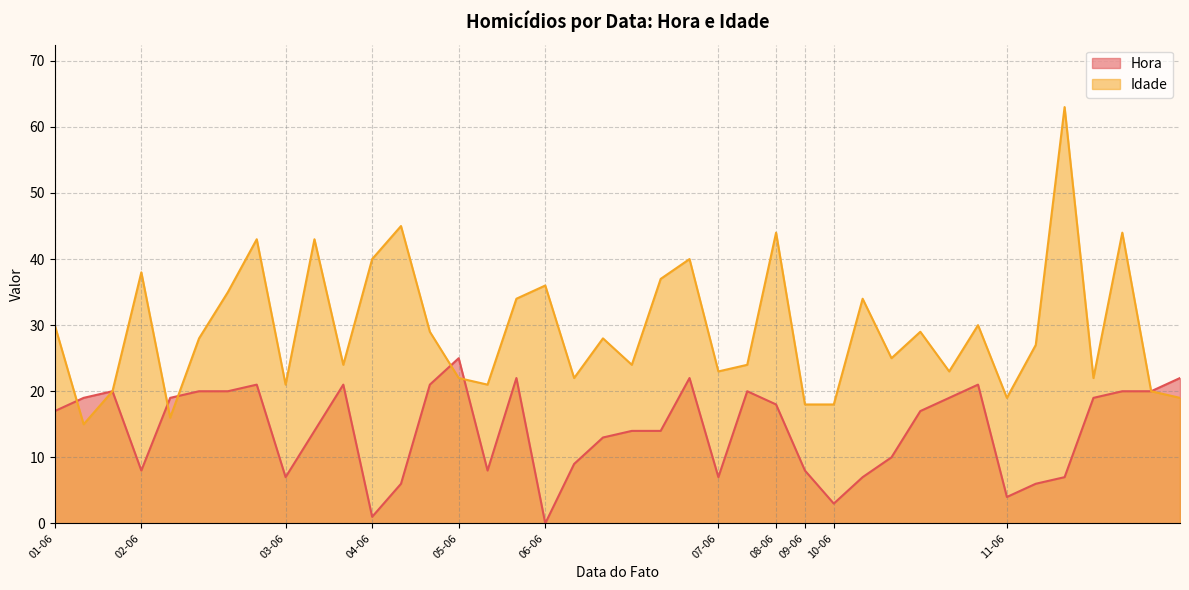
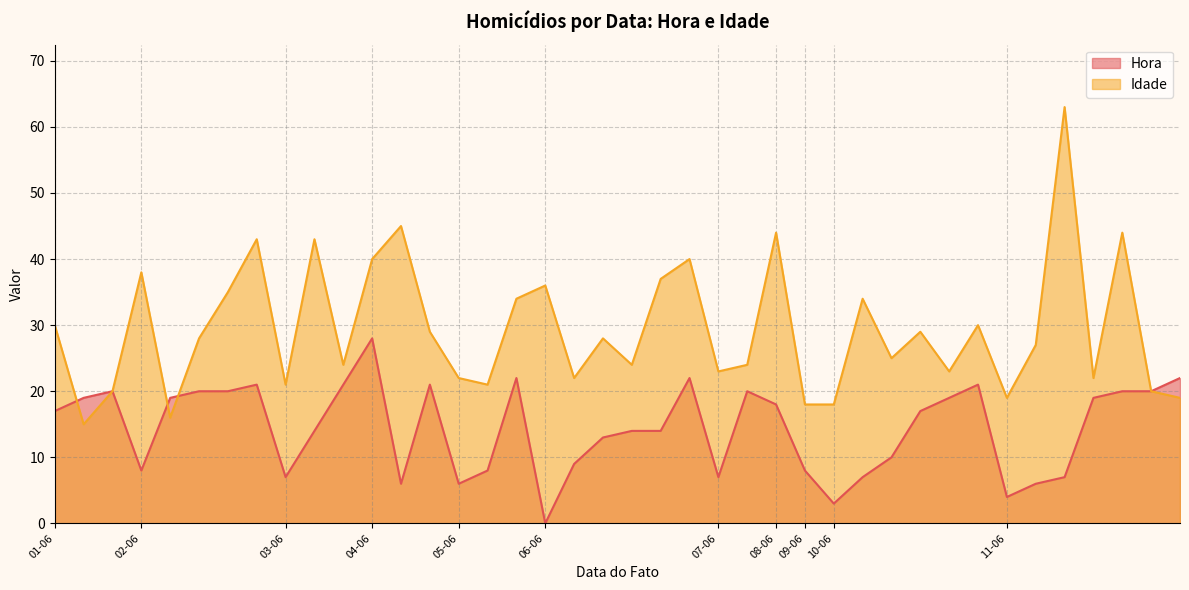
  {
    "Hora": {
      "01-06": 17,
      "02-06": 8,
      "03-06": 7,
-     "04-06": 1,
-     "05-06": 25,
+     "04-06": 28,
+     "05-06": 6,
      "06-06": 0,
      "07-06": 7,
      "08-06": 18,
      "09-06": 8,
      "10-06": 3,
      "11-06": 4
    },
    "Idade": {
      "01-06": 30,
      "02-06": 38,
      "03-06": 21,
      "04-06": 40,
      "05-06": 22,
      "06-06": 36,
      "07-06": 23,
      "08-06": 44,
      "09-06": 18,
      "10-06": 18,
      "11-06": 19
    }
  }
